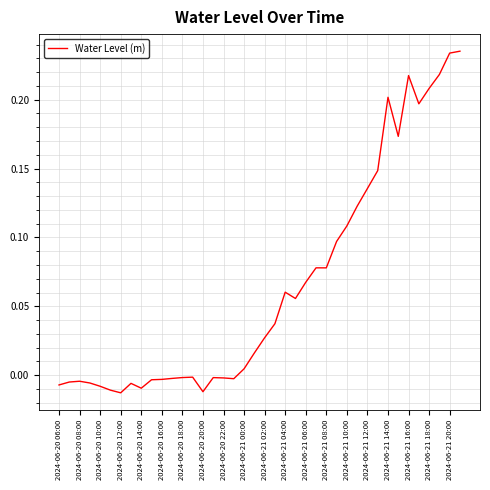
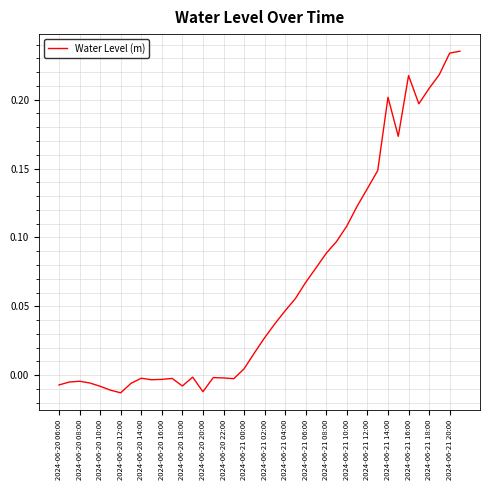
  {
    "2024-06-20 06:00": -0.007,
    "2024-06-20 08:00": -0.004,
    "2024-06-20 10:00": -0.008,
    "2024-06-20 12:00": -0.013,
-   "2024-06-20 14:00": -0.009,
+   "2024-06-20 14:00": -0.002,
    "2024-06-20 16:00": -0.003,
-   "2024-06-20 18:00": -0.002,
+   "2024-06-20 18:00": -0.008,
    "2024-06-20 20:00": -0.012,
    "2024-06-20 22:00": -0.002,
    "2024-06-21 00:00": 0.005,
    "2024-06-21 02:00": 0.027,
-   "2024-06-21 04:00": 0.060,
+   "2024-06-21 04:00": 0.047,
    "2024-06-21 06:00": 0.067,
-   "2024-06-21 08:00": 0.078,
+   "2024-06-21 08:00": 0.089,
    "2024-06-21 10:00": 0.108,
    "2024-06-21 12:00": 0.136,
    "2024-06-21 14:00": 0.202,
    "2024-06-21 16:00": 0.218,
    "2024-06-21 18:00": 0.208,
    "2024-06-21 20:00": 0.234
  }
